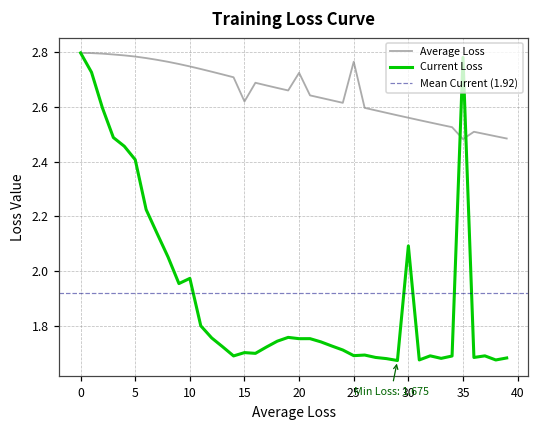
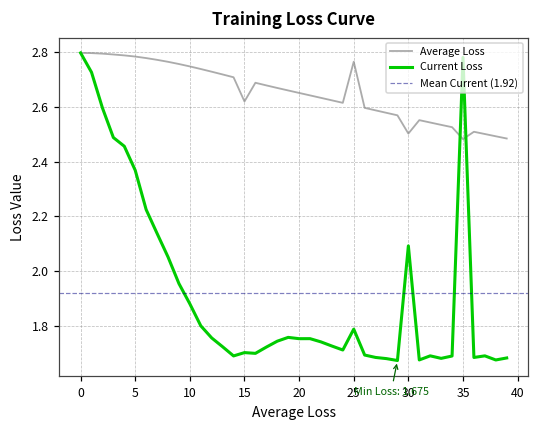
  {
    "Average Loss": {
      "5": 2.78,
      "10": 2.75,
      "15": 2.62,
-     "20": 2.72,
+     "20": 2.65,
      "25": 2.76,
-     "30": 2.56,
+     "30": 2.50,
      "35": 2.48
    },
    "Current Loss": {
-     "5": 2.41,
-     "10": 1.97,
+     "5": 2.37,
+     "10": 1.88,
      "15": 1.70,
      "20": 1.75,
-     "25": 1.69,
+     "25": 1.79,
      "30": 2.09
    }
  }
